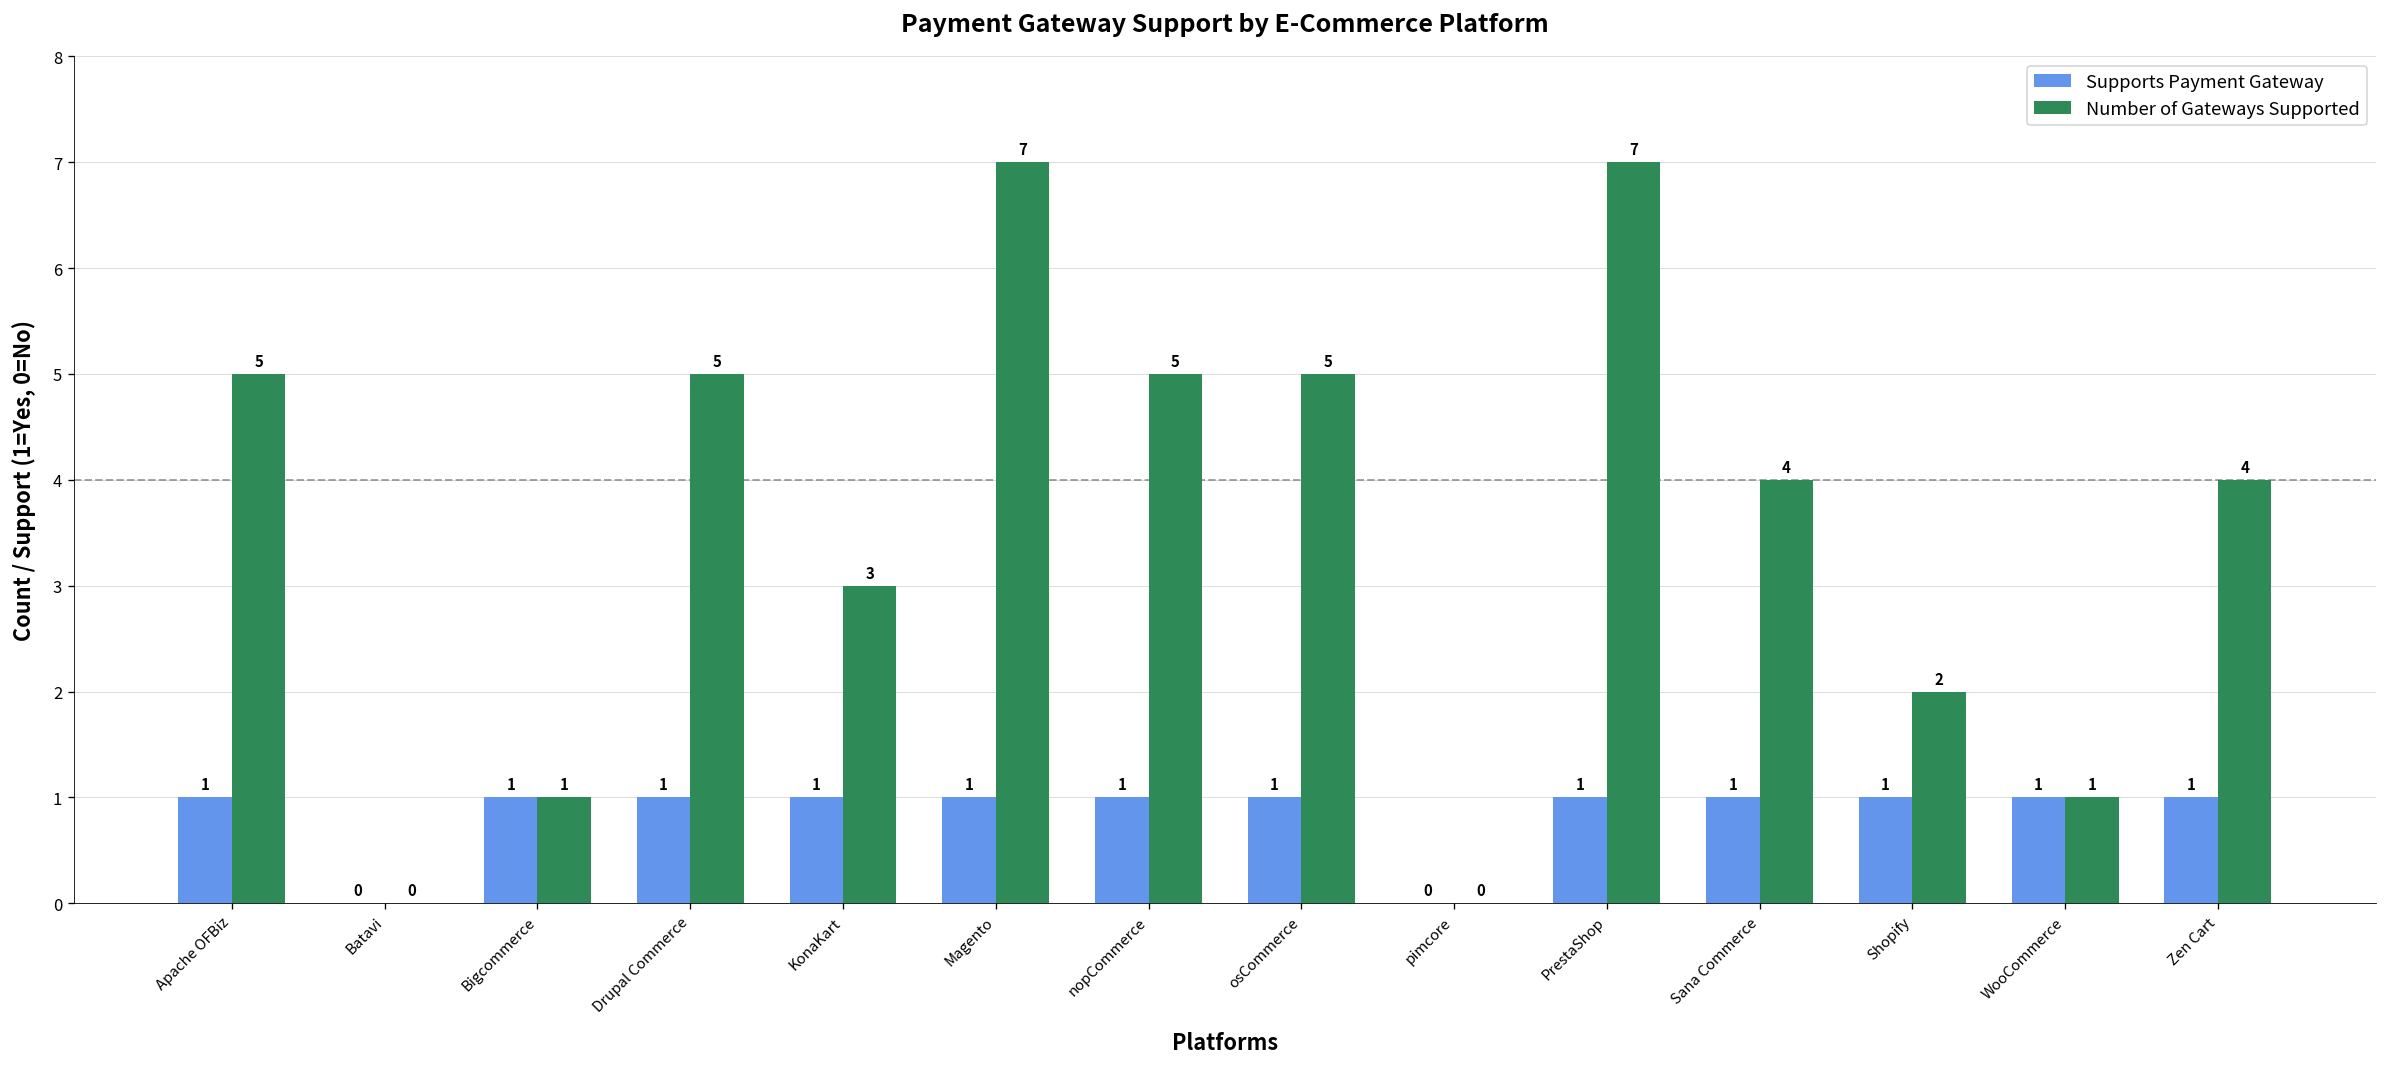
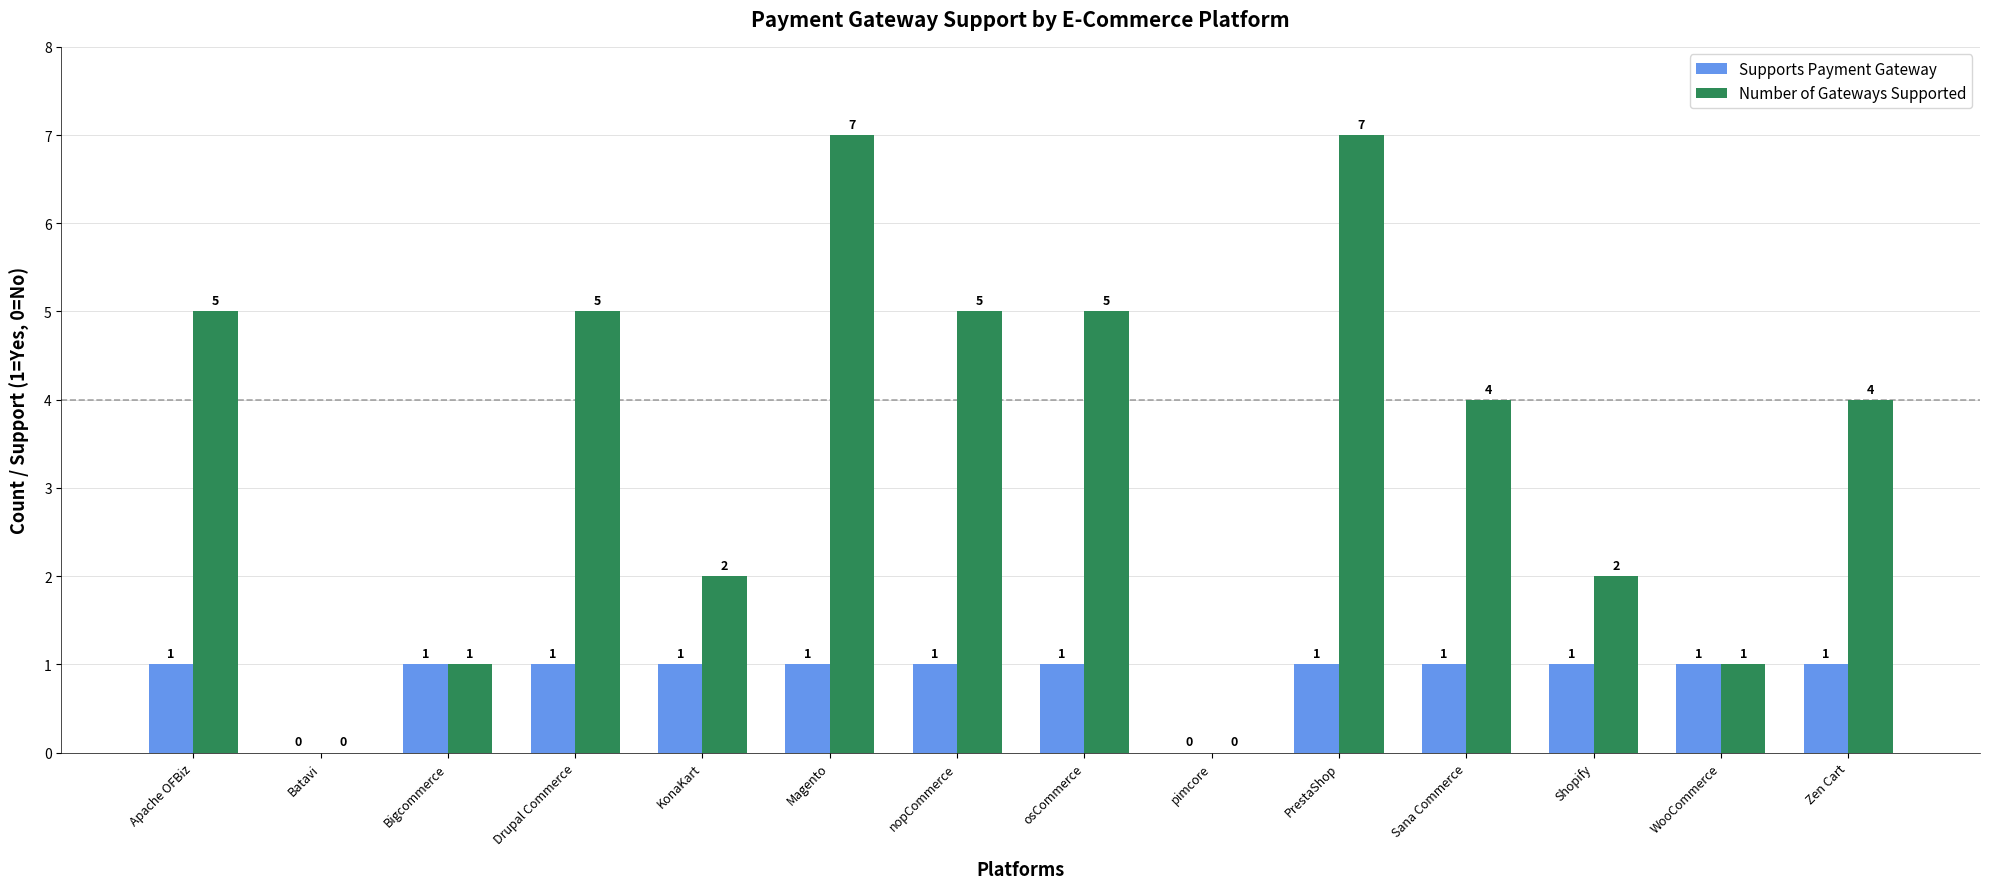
  {
    "Supports Payment Gateway": {
      "Apache OFBiz": 1,
      "Batavi": 0,
      "Bigcommerce": 1,
      "Drupal Commerce": 1,
      "KonaKart": 1,
      "Magento": 1,
      "nopCommerce": 1,
      "osCommerce": 1,
      "pimcore": 0,
      "PrestaShop": 1,
      "Sana Commerce": 1,
      "Shopify": 1,
      "WooCommerce": 1,
      "Zen Cart": 1
    },
    "Number of Gateways Supported": {
      "Apache OFBiz": 5,
      "Batavi": 0,
      "Bigcommerce": 1,
      "Drupal Commerce": 5,
-     "KonaKart": 3,
+     "KonaKart": 2,
      "Magento": 7,
      "nopCommerce": 5,
      "osCommerce": 5,
      "pimcore": 0,
      "PrestaShop": 7,
      "Sana Commerce": 4,
      "Shopify": 2,
      "WooCommerce": 1,
      "Zen Cart": 4
    }
  }
